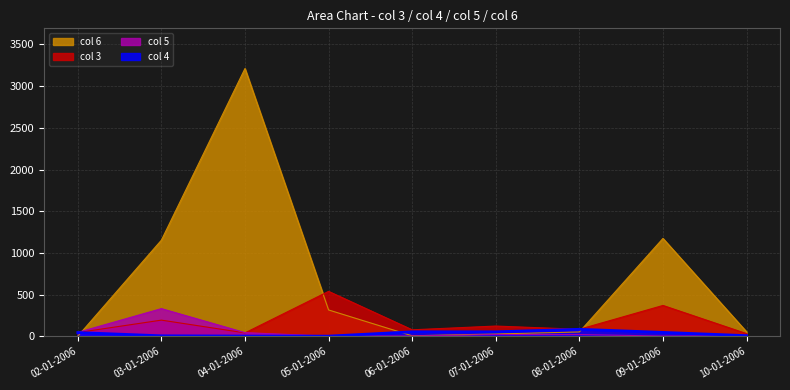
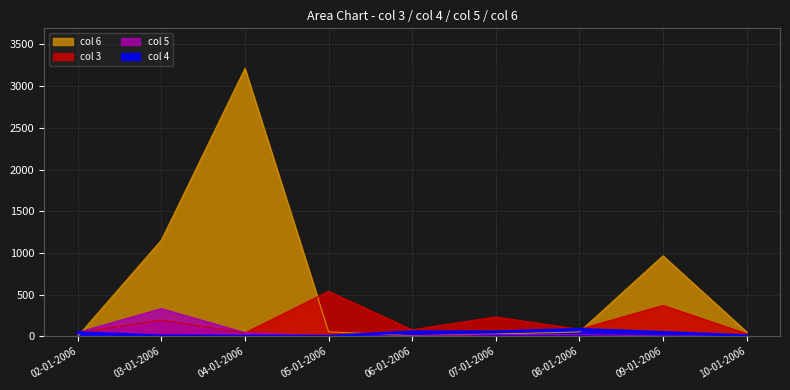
  {
    "col 6": {
      "02-01-2006": 0,
      "03-01-2006": 1200,
      "04-01-2006": 3200,
-     "05-01-2006": 300,
+     "05-01-2006": 100,
      "08-01-2006": 100,
-     "09-01-2006": 1200
+     "09-01-2006": 1000
    },
    "col 3": {
      "03-01-2006": 200,
      "05-01-2006": 500,
-     "07-01-2006": 100,
+     "07-01-2006": 200,
      "09-01-2006": 400
    },
    "col 5": {
      "03-01-2006": 300,
      "08-01-2006": 0,
      "09-01-2006": 0
    },
    "col 4": {
      "03-01-2006": 0,
      "04-01-2006": 0,
      "09-01-2006": 0
    }
  }
